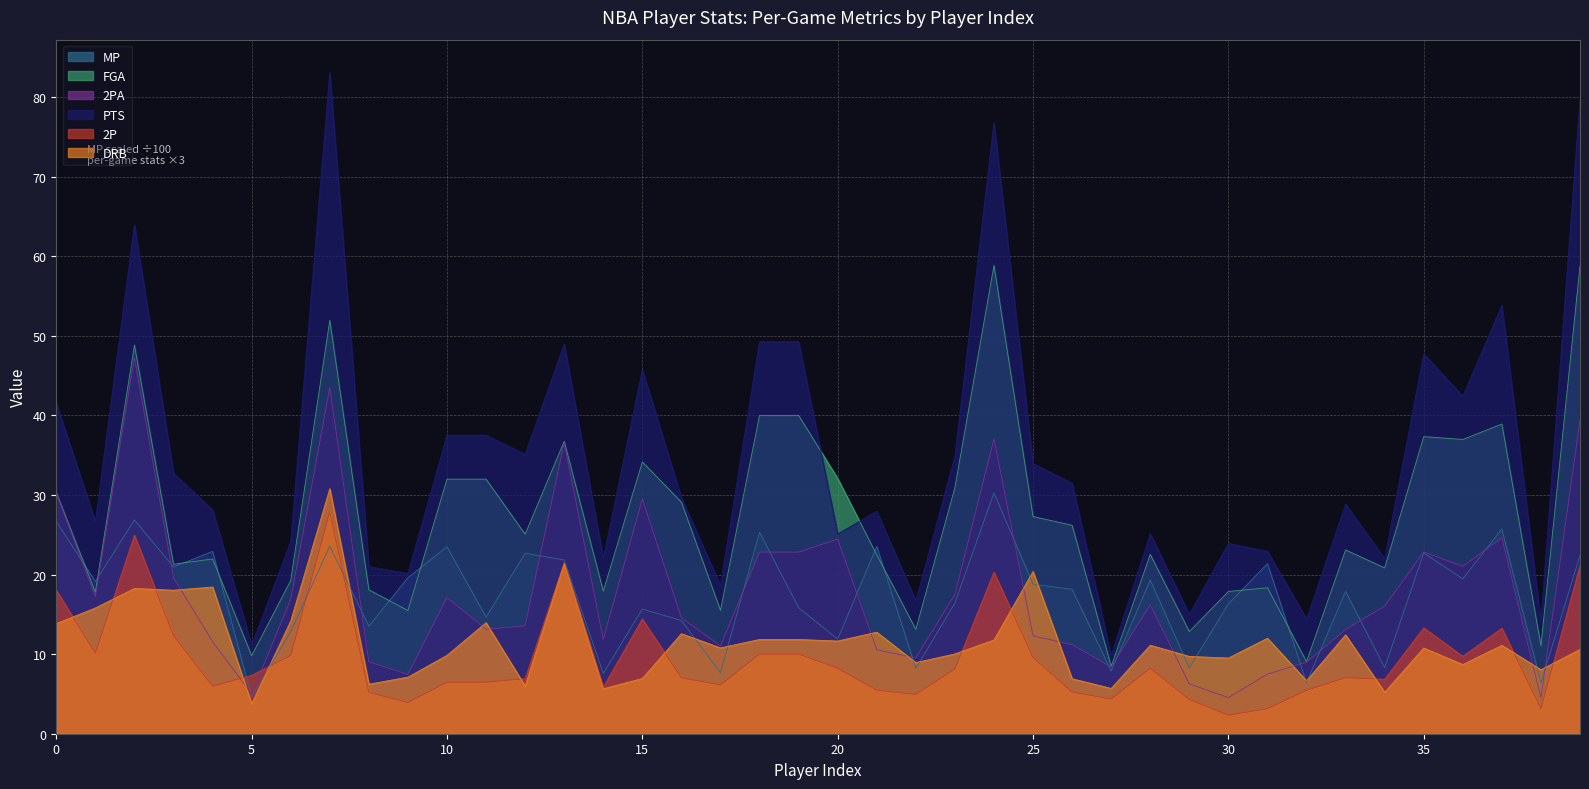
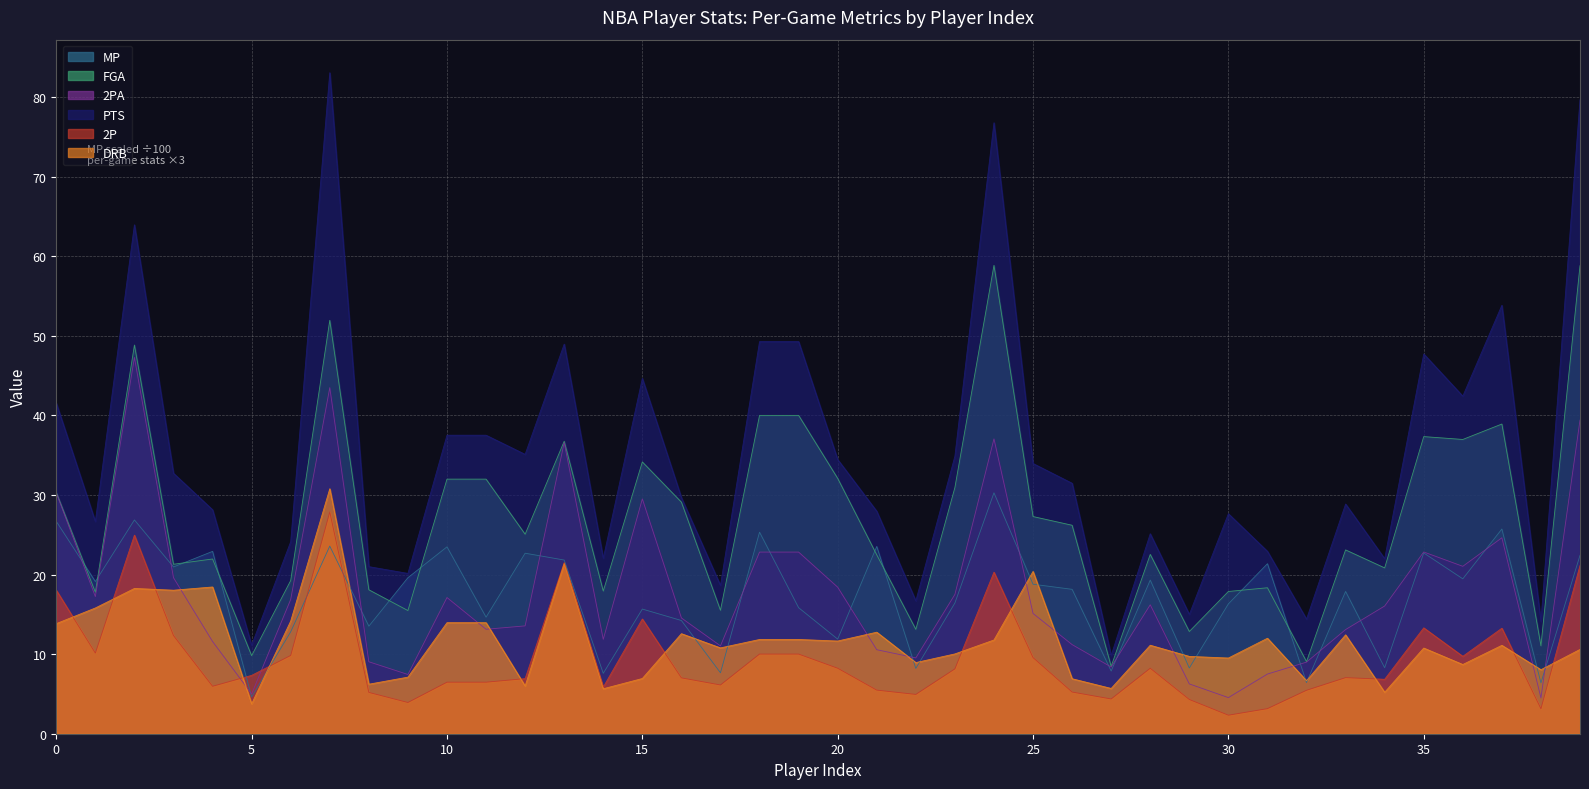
  {
    "2PA": {
      "5": 5,
      "10": 17,
      "15": 30,
-     "20": 24,
-     "25": 12,
+     "20": 18,
+     "25": 15,
      "30": 5
    },
    "PTS": {
      "0": 42,
      "5": 11,
      "10": 38,
-     "15": 46,
-     "20": 25,
+     "15": 45,
+     "20": 34,
      "25": 34,
-     "30": 24,
+     "30": 28,
      "35": 48
    },
    "2P": {
      "0": 18,
      "5": 7,
      "10": 6,
      "15": 14,
      "20": 8,
      "25": 10,
      "30": 2,
      "35": 13
    },
    "DRB": {
      "0": 14,
      "5": 4,
-     "10": 10,
+     "10": 14,
      "15": 7,
      "25": 20,
      "30": 10,
      "35": 11
    }
  }
